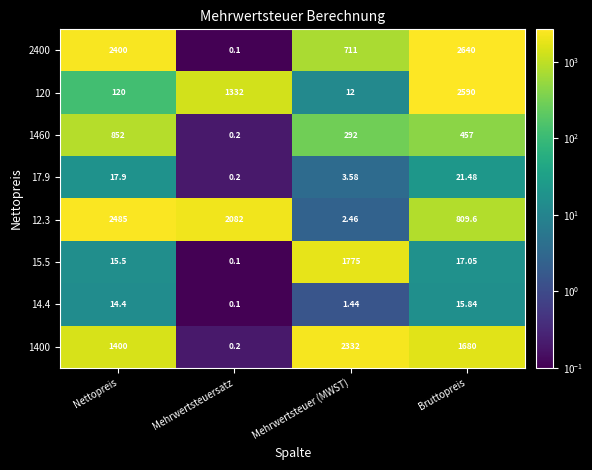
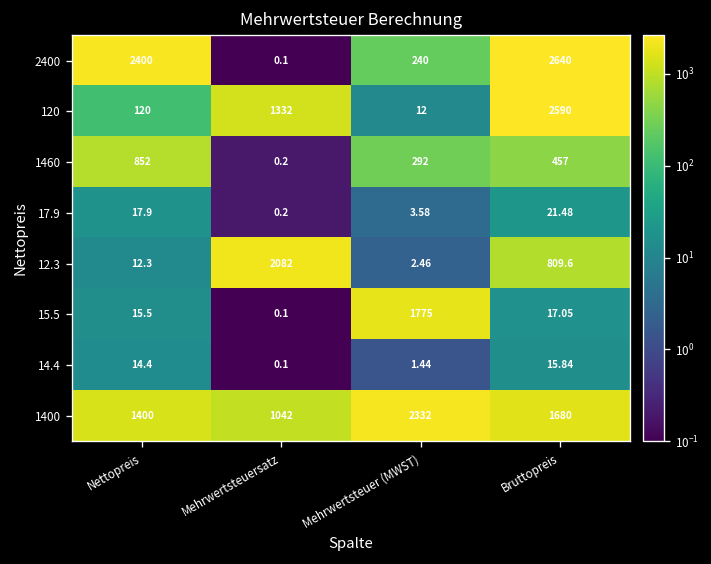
  {
    "2400": {
      "Nettopreis": 2400,
      "Mehrwertsteuersatz": 0.1,
-     "Mehrwertsteuer (MWST)": 711,
+     "Mehrwertsteuer (MWST)": 240,
      "Bruttopreis": 2640
    },
    "120": {
      "Nettopreis": 120,
      "Mehrwertsteuersatz": 1332,
      "Mehrwertsteuer (MWST)": 12,
      "Bruttopreis": 2590
    },
    "1460": {
      "Nettopreis": 852,
      "Mehrwertsteuersatz": 0.2,
      "Mehrwertsteuer (MWST)": 292,
      "Bruttopreis": 457
    },
    "17.9": {
      "Nettopreis": 17.9,
      "Mehrwertsteuersatz": 0.2,
      "Mehrwertsteuer (MWST)": 3.58,
      "Bruttopreis": 21.48
    },
    "12.3": {
-     "Nettopreis": 2485,
+     "Nettopreis": 12.3,
      "Mehrwertsteuersatz": 2082,
      "Mehrwertsteuer (MWST)": 2.46,
      "Bruttopreis": 809.6
    },
    "15.5": {
      "Nettopreis": 15.5,
      "Mehrwertsteuersatz": 0.1,
      "Mehrwertsteuer (MWST)": 1775,
      "Bruttopreis": 17.05
    },
    "14.4": {
      "Nettopreis": 14.4,
      "Mehrwertsteuersatz": 0.1,
      "Mehrwertsteuer (MWST)": 1.44,
      "Bruttopreis": 15.84
    },
    "1400": {
      "Nettopreis": 1400,
-     "Mehrwertsteuersatz": 0.2,
+     "Mehrwertsteuersatz": 1042,
      "Mehrwertsteuer (MWST)": 2332,
      "Bruttopreis": 1680
    }
  }
